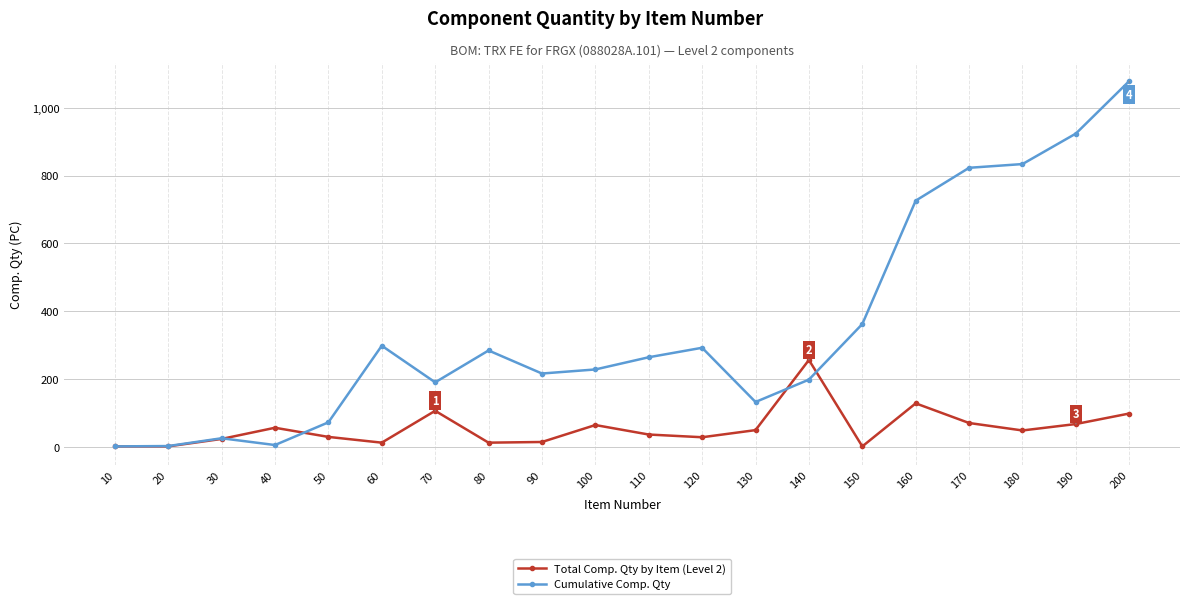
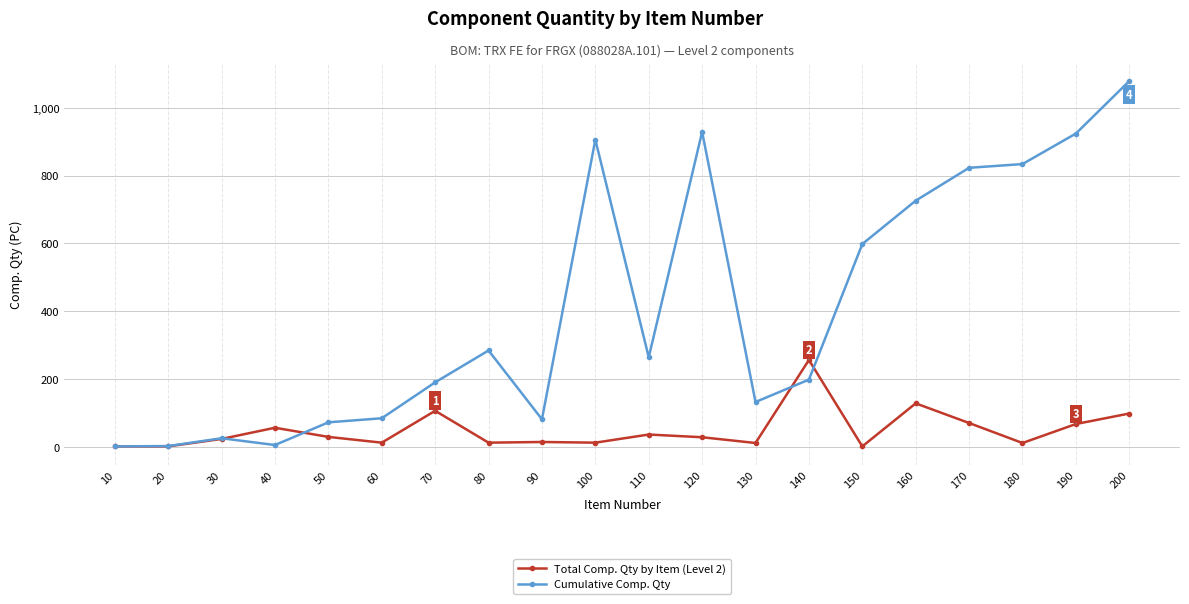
  {
    "Total Comp. Qty by Item (Level 2)": {
      "40": 60,
      "50": 30,
      "60": 10,
      "80": 10,
      "90": 10,
-     "100": 60,
+     "100": 10,
      "110": 40,
      "120": 30,
-     "130": 50,
+     "130": 10,
      "150": 0,
      "160": 130,
      "170": 70,
-     "180": 50,
+     "180": 10,
      "200": 100
    },
    "Cumulative Comp. Qty": {
      "40": 10,
      "50": 70,
-     "60": 300,
+     "60": 80,
      "70": 190,
      "80": 280,
-     "90": 220,
-     "100": 230,
+     "90": 80,
+     "100": 910,
      "110": 260,
-     "120": 290,
+     "120": 930,
      "130": 130,
      "140": 200,
-     "150": 360,
+     "150": 600,
      "160": 730,
      "170": 820,
      "180": 830,
      "190": 920
    }
  }
